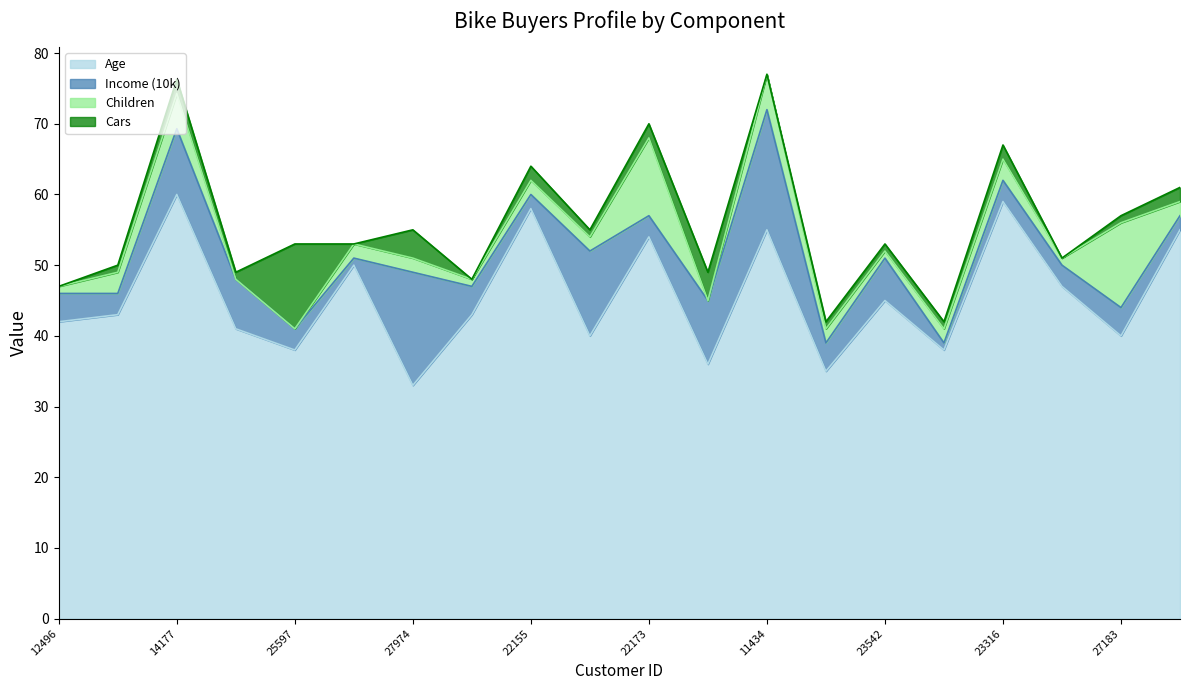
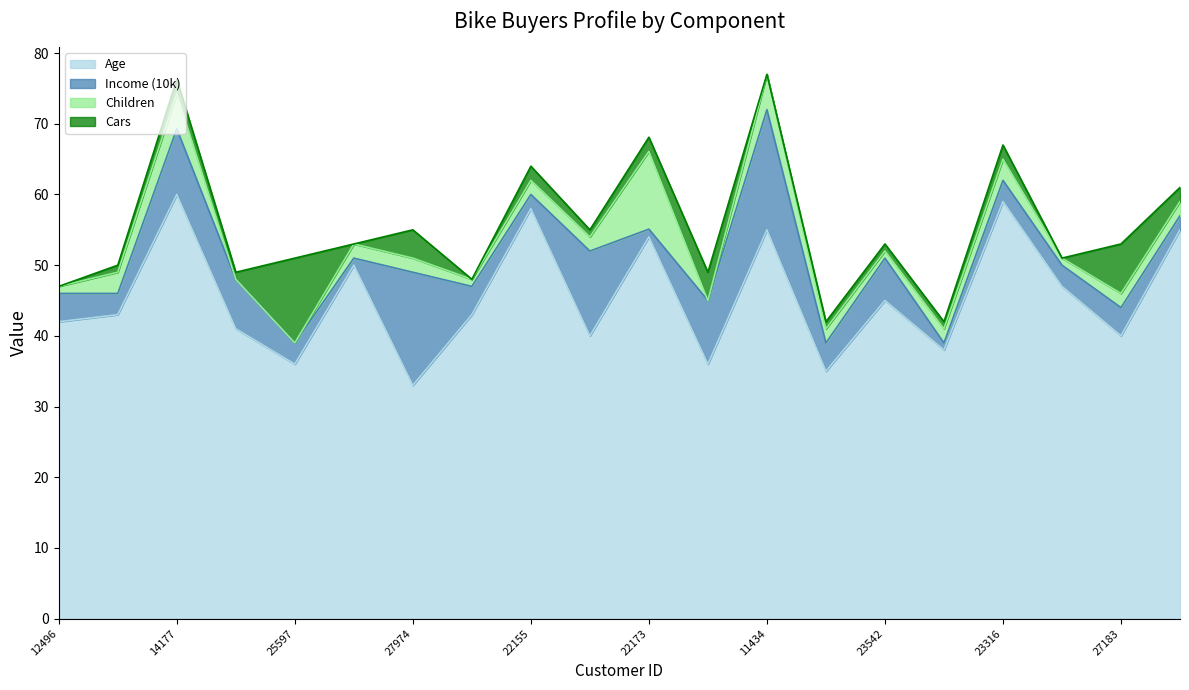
  {
    "Age": {
      "12496": 42,
      "14177": 60,
-     "25597": 38,
+     "25597": 36,
      "27974": 33,
      "22155": 58,
      "22173": 54,
      "11434": 55,
      "23542": 45,
      "23316": 59,
      "27183": 40
    },
    "Income (10k)": {
      "12496": 4,
      "27974": 16,
      "22155": 2,
-     "22173": 3,
+     "22173": 1,
      "11434": 17,
      "23542": 6,
      "23316": 3,
      "27183": 4
    },
    "Children": {
      "27974": 2,
      "22155": 2,
      "22173": 11,
      "23542": 1,
      "23316": 3,
-     "27183": 12
+     "27183": 2
    },
    "Cars": {
      "25597": 12,
      "27974": 4,
      "22155": 2,
      "22173": 2,
      "23542": 1,
      "23316": 2,
-     "27183": 1
+     "27183": 7
    }
  }
